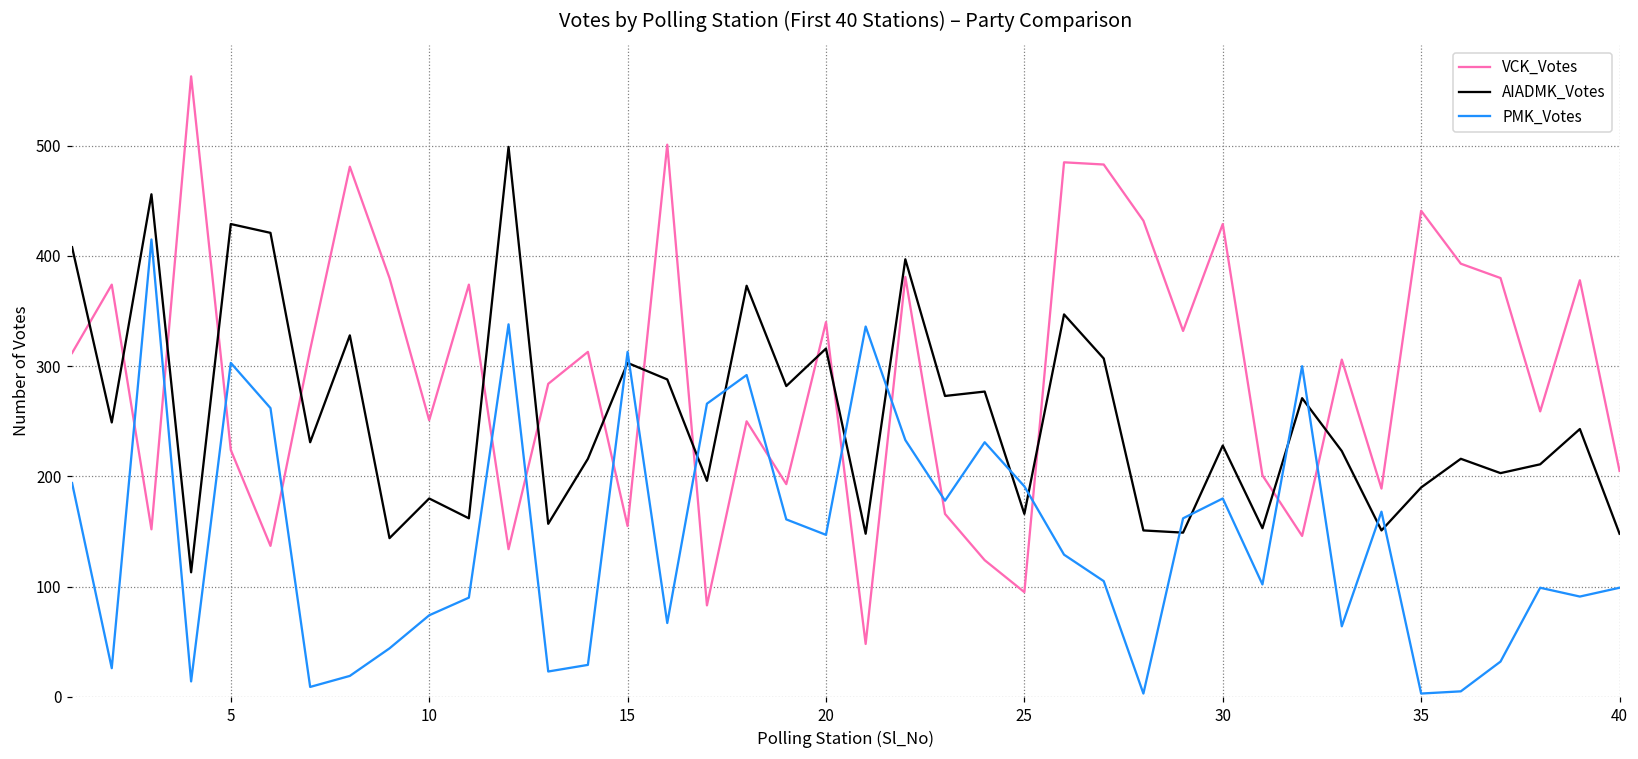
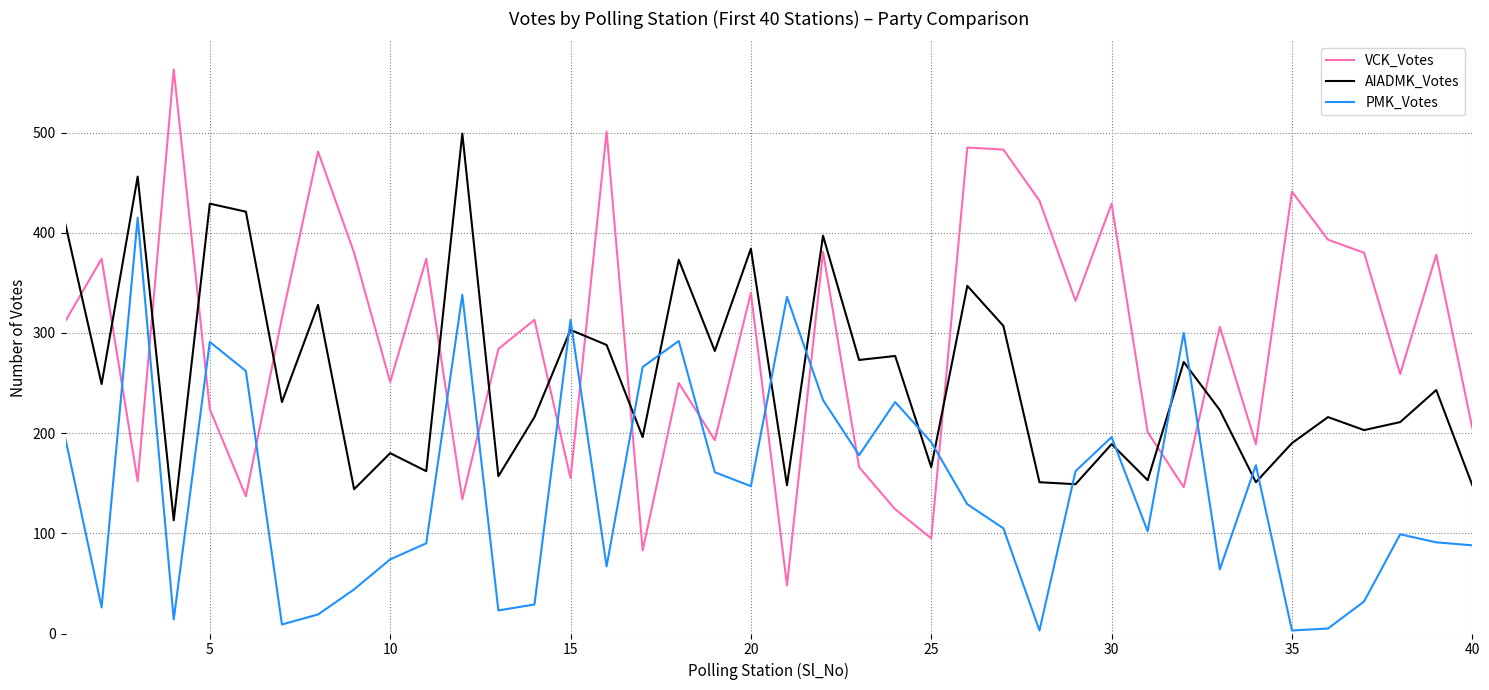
  {
    "VCK_Votes": {
      "5": 224,
      "10": 251,
      "15": 155,
      "20": 340,
      "25": 95,
      "30": 429,
      "35": 441,
      "40": 205
    },
    "AIADMK_Votes": {
      "5": 429,
      "10": 180,
      "15": 303,
-     "20": 316,
+     "20": 384,
      "25": 166,
-     "30": 228,
+     "30": 189,
      "35": 190,
      "40": 148
    },
    "PMK_Votes": {
-     "5": 303,
+     "5": 291,
      "10": 74,
      "15": 313,
      "20": 147,
      "25": 191,
-     "30": 180,
+     "30": 196,
      "35": 3,
-     "40": 99
+     "40": 88
    }
  }
